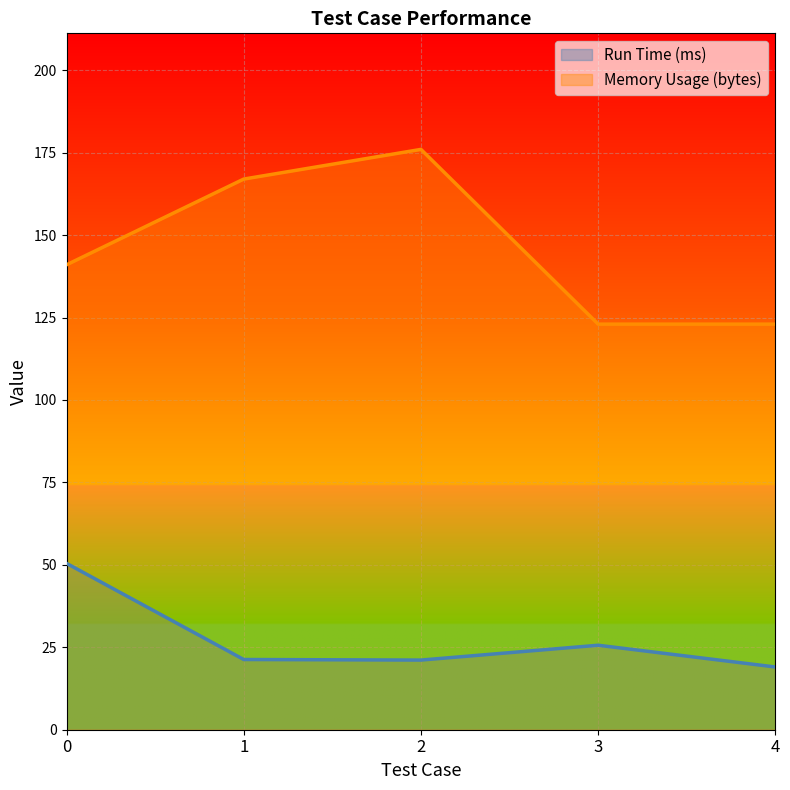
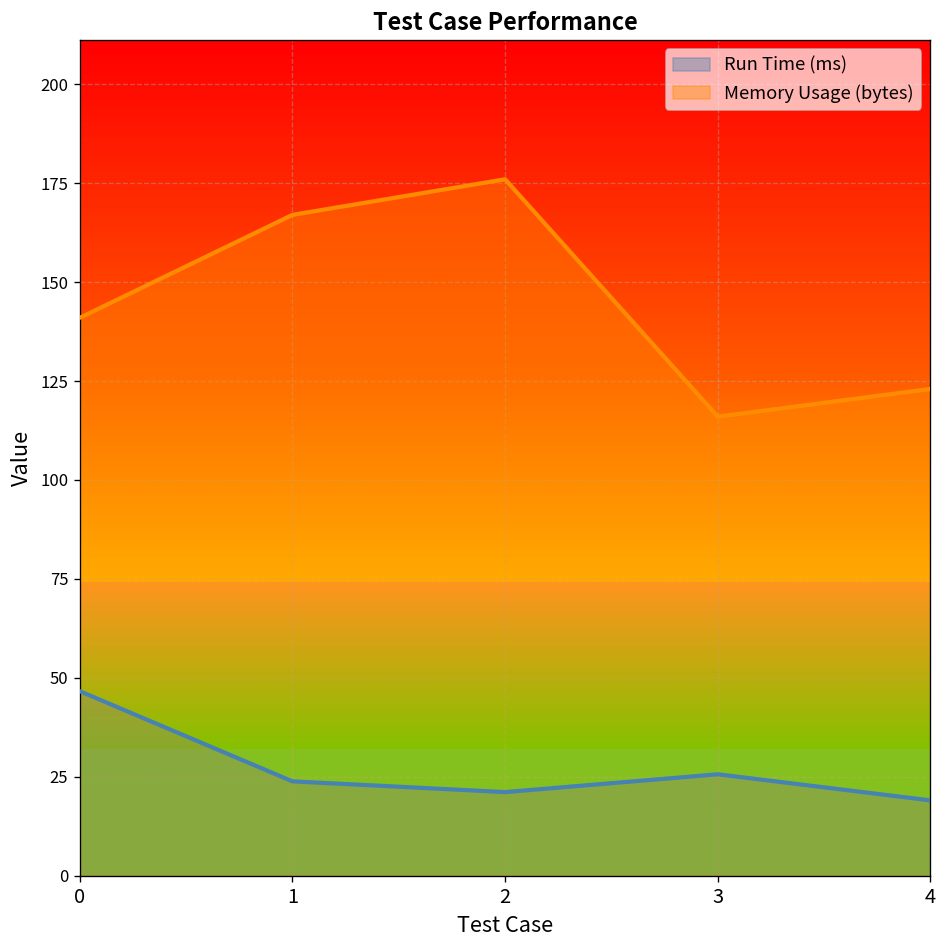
  {
    "Run Time (ms)": {
-     "0": 50,
-     "1": 21,
+     "0": 47,
+     "1": 24,
      "2": 21,
      "3": 26,
      "4": 19
    },
    "Memory Usage (bytes)": {
      "0": 141,
      "1": 167,
      "2": 176,
-     "3": 123,
+     "3": 116,
      "4": 123
    }
  }
